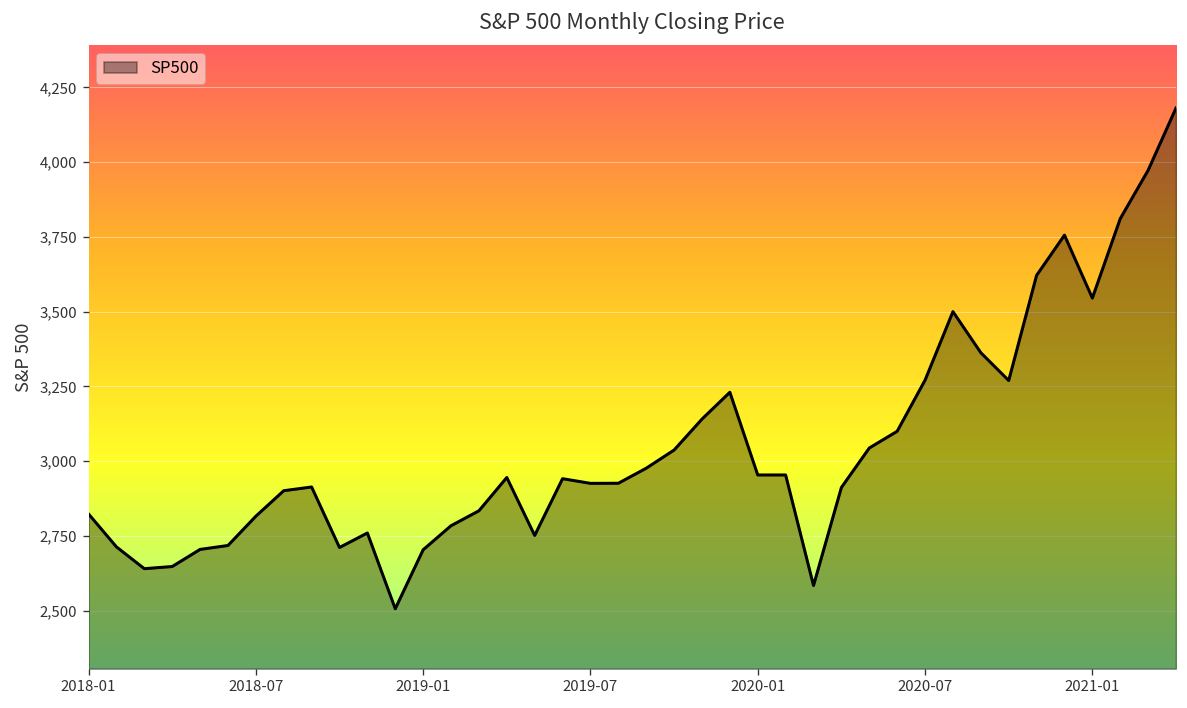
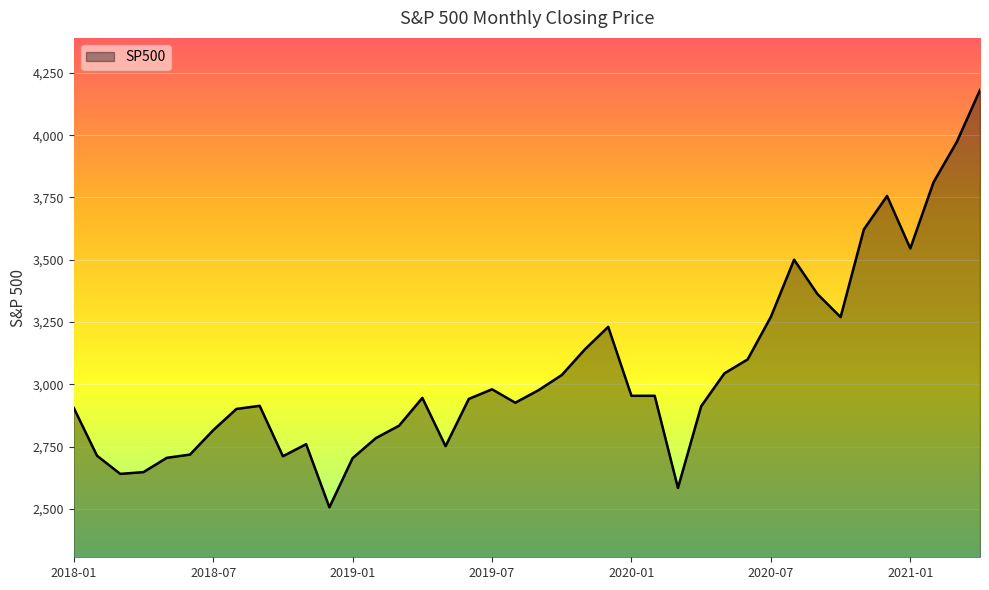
  {
-   "2018-01": "2,820",
+   "2018-01": "2,910",
    "2018-07": "2,820",
    "2019-01": "2,700",
-   "2019-07": "2,930",
+   "2019-07": "2,980",
    "2020-01": "2,950",
    "2020-07": "3,270",
    "2021-01": "3,550"
  }
